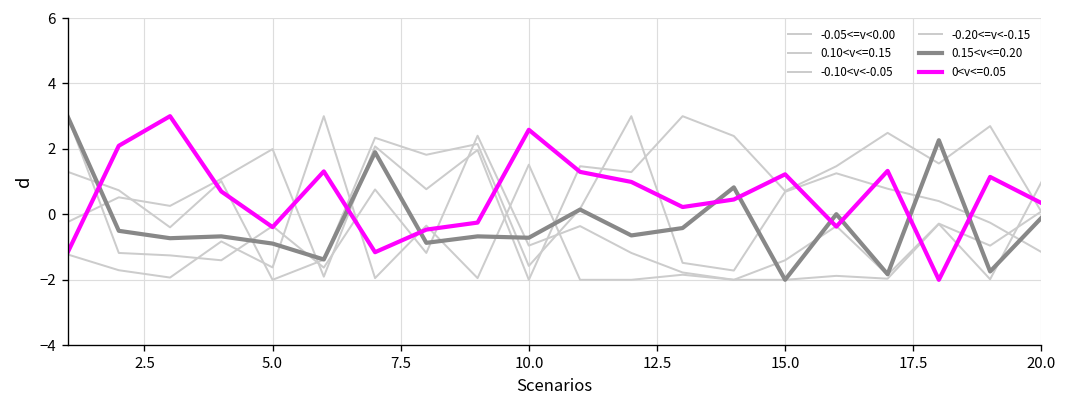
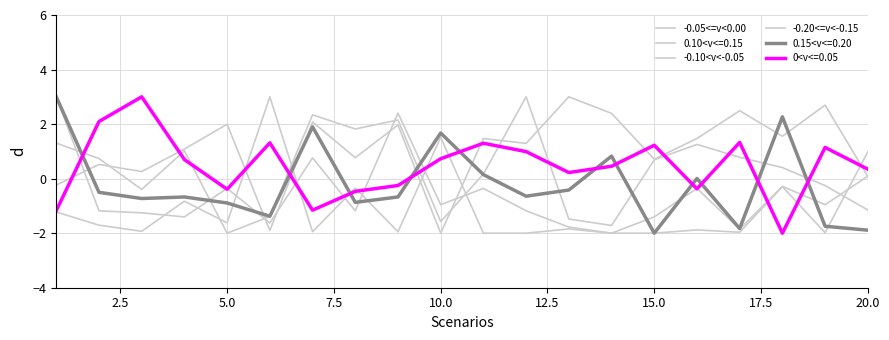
  {
    "0.15<v<=0.20": {
      "5.0": -0.9,
-     "10.0": -0.7,
-     "20.0": -0.1
+     "10.0": 1.7,
+     "20.0": -1.9
    },
    "0<v<=0.05": {
-     "10.0": 2.6,
+     "10.0": 0.7,
      "15.0": 1.2,
      "20.0": 0.3
    }
  }
